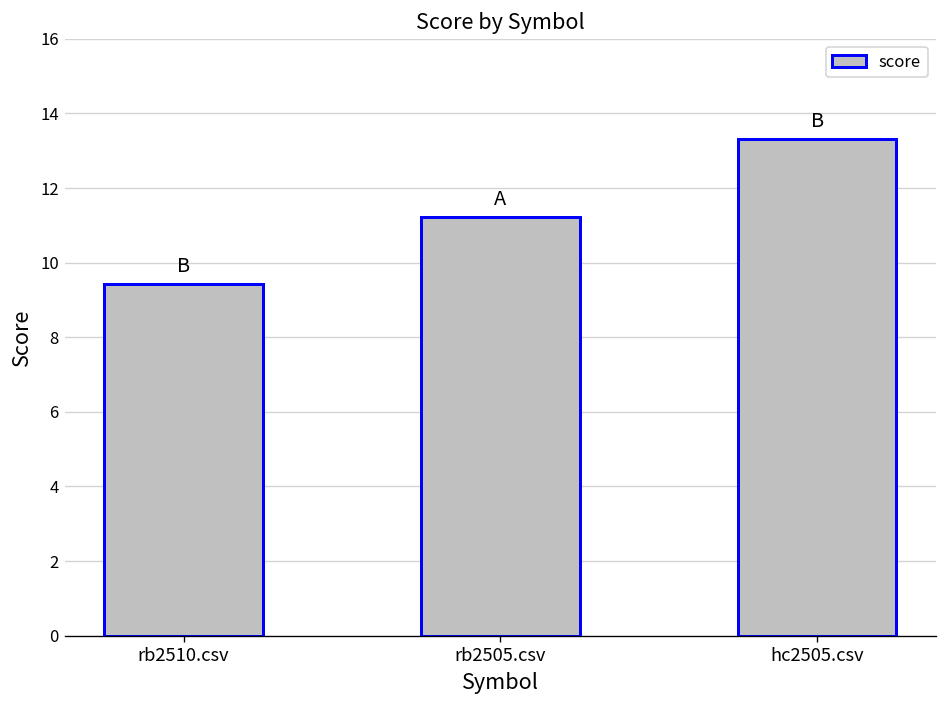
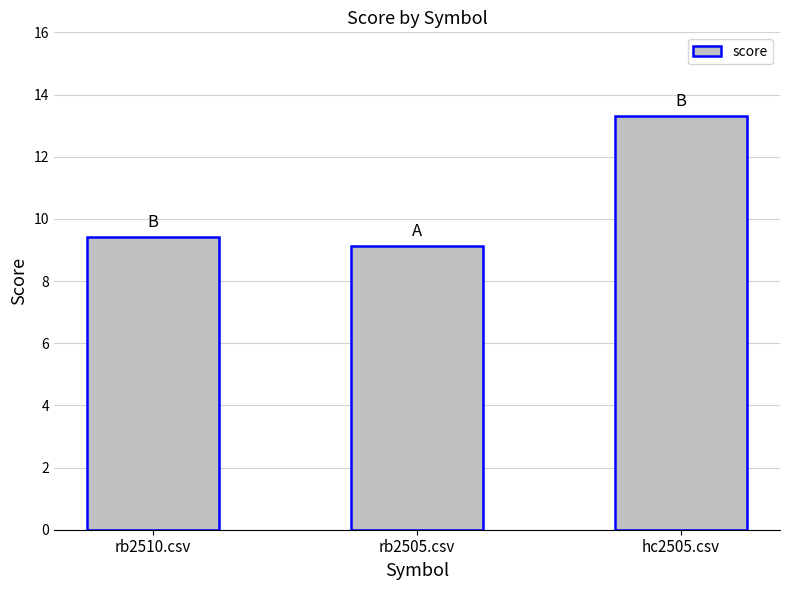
  {
    "rb2510.csv": 9.4,
-   "rb2505.csv": 11.2,
+   "rb2505.csv": 9.1,
    "hc2505.csv": 13.3
  }
